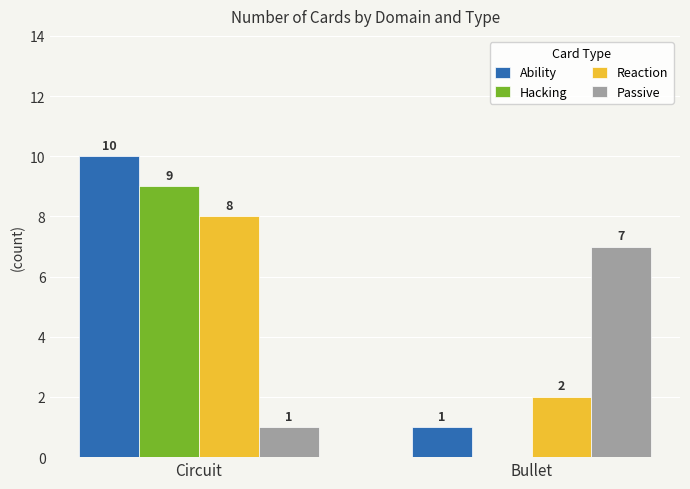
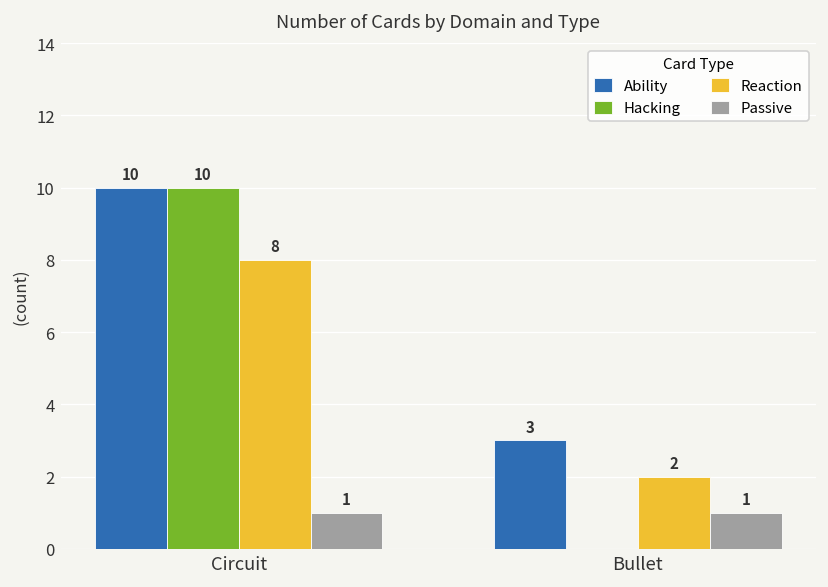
  {
    "Ability": {
      "Circuit": 10,
-     "Bullet": 1
+     "Bullet": 3
    },
    "Hacking": {
-     "Circuit": 9
+     "Circuit": 10
    },
    "Reaction": {
      "Circuit": 8,
      "Bullet": 2
    },
    "Passive": {
      "Circuit": 1,
-     "Bullet": 7
+     "Bullet": 1
    }
  }
